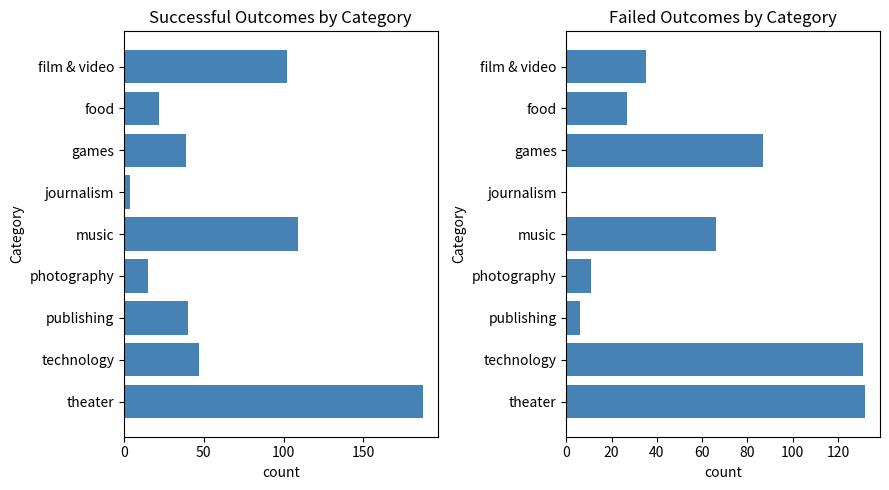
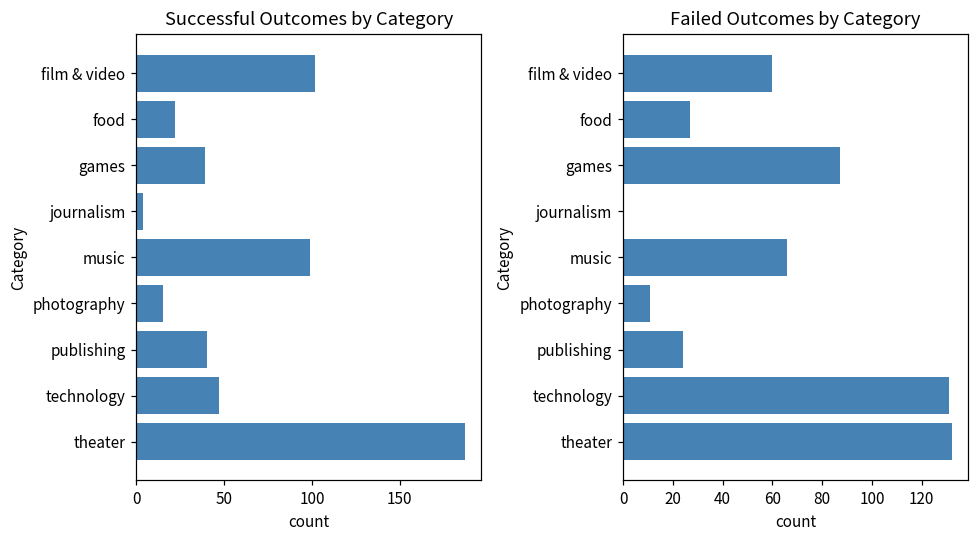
  {
    "Successful Outcomes by Category": {
      "film & video": 102,
      "food": 22,
      "games": 39,
      "journalism": 4,
-     "music": 109,
+     "music": 99,
      "photography": 15,
      "publishing": 40,
      "technology": 47,
      "theater": 187
    },
    "Failed Outcomes by Category": {
-     "film & video": 35,
+     "film & video": 60,
      "food": 27,
      "games": 87,
      "journalism": 0,
      "music": 66,
      "photography": 11,
-     "publishing": 6,
+     "publishing": 24,
      "technology": 131,
      "theater": 132
    }
  }
